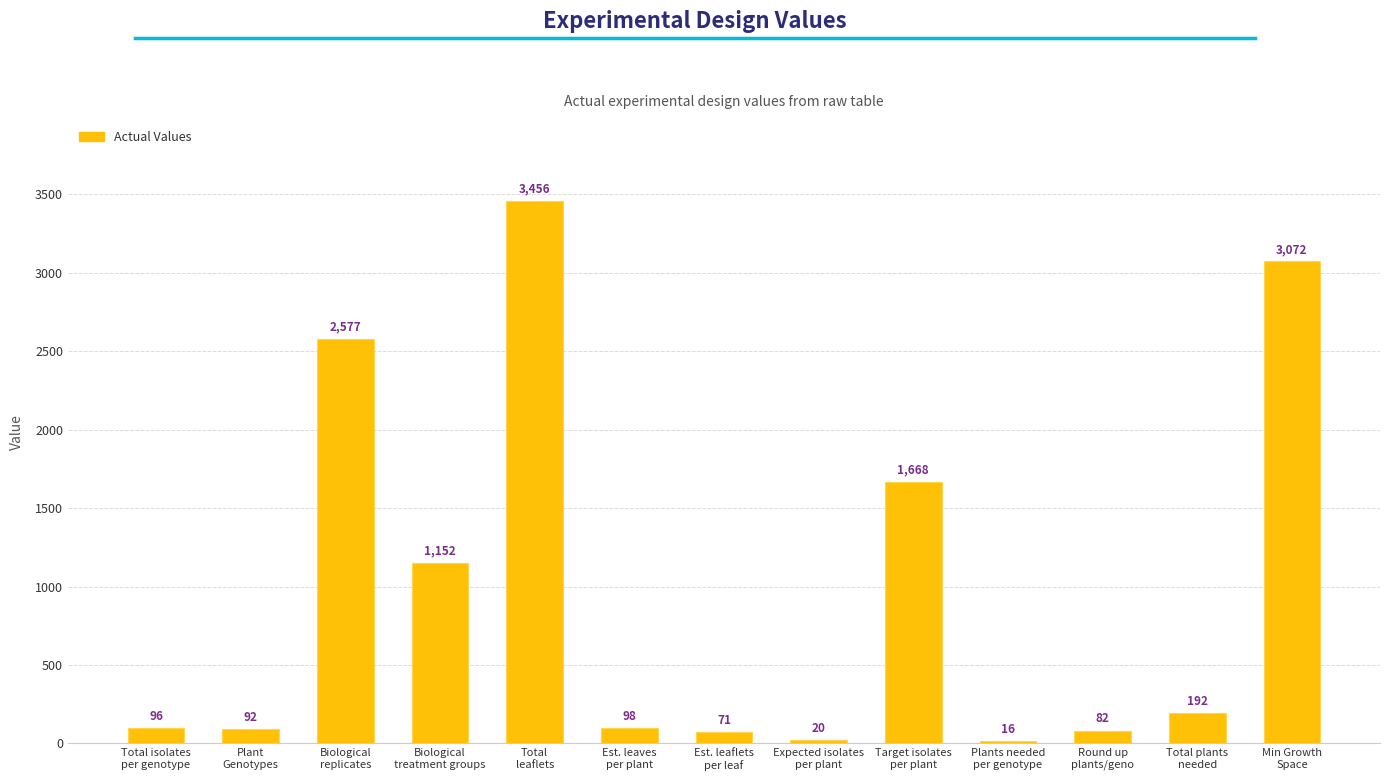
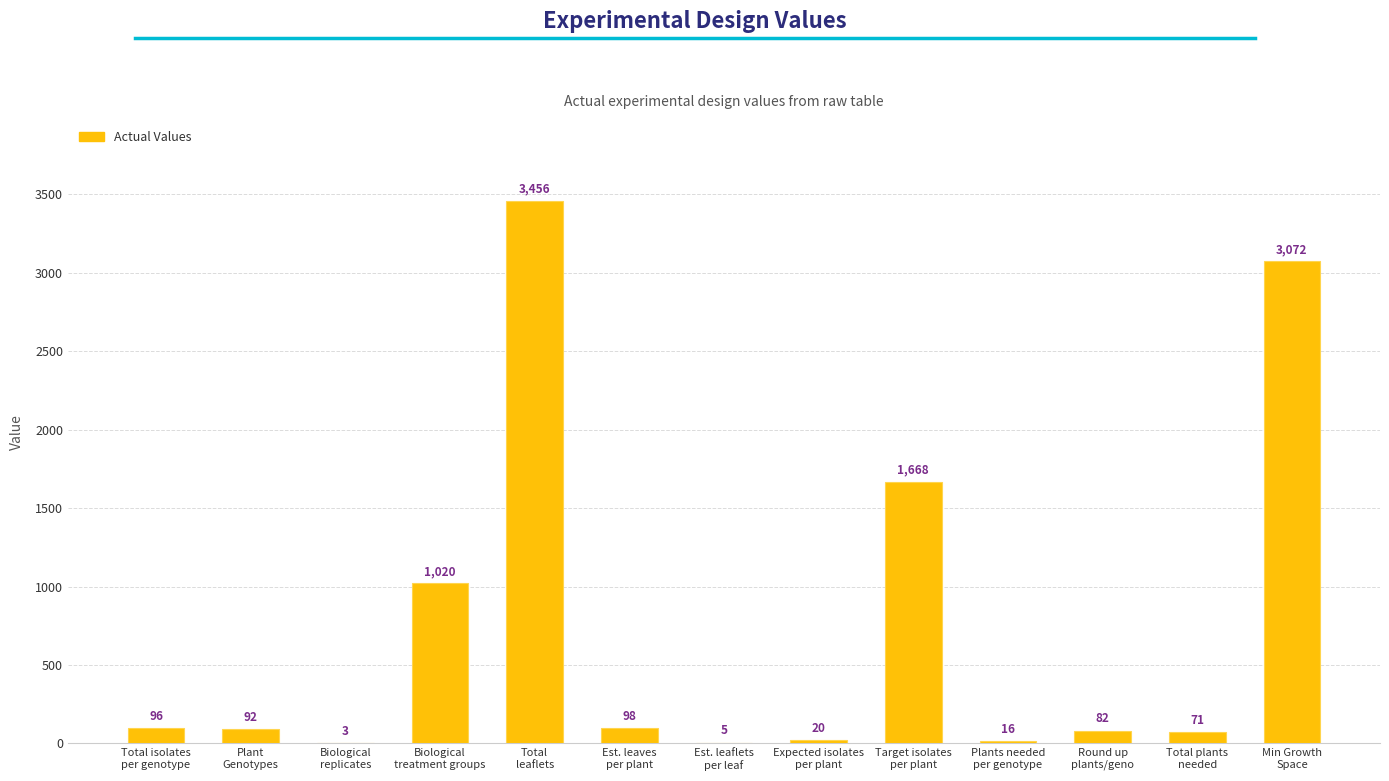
  {
    "Total isolates per genotype": "96",
    "Plant Genotypes": "92",
-   "Biological replicates": "2,577",
-   "Biological treatment groups": "1,152",
+   "Biological replicates": "3",
+   "Biological treatment groups": "1,020",
    "Total leaflets": "3,456",
    "Est. leaves per plant": "98",
-   "Est. leaflets per leaf": "71",
+   "Est. leaflets per leaf": "5",
    "Expected isolates per plant": "20",
    "Target isolates per plant": "1,668",
    "Plants needed per genotype": "16",
    "Round up plants/geno": "82",
-   "Total plants needed": "192",
+   "Total plants needed": "71",
    "Min Growth Space": "3,072"
  }
